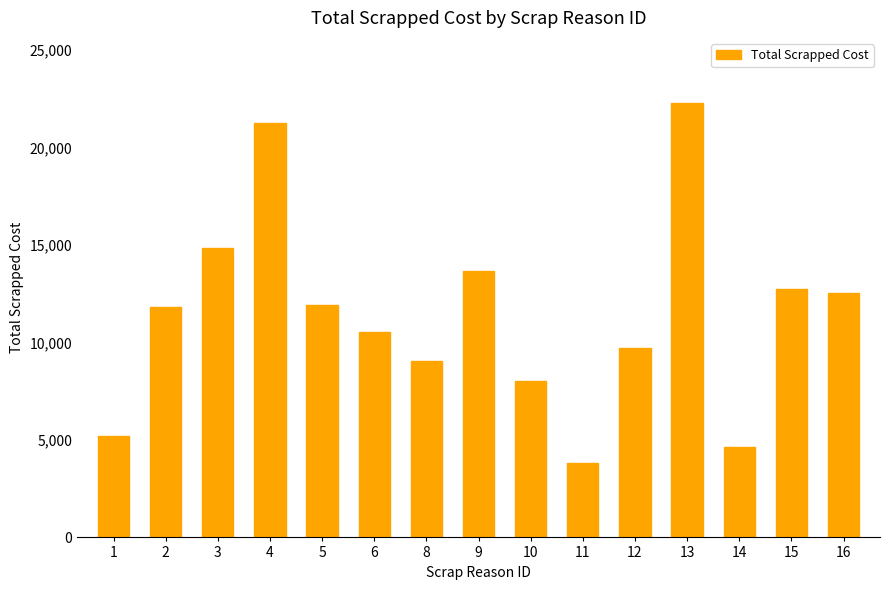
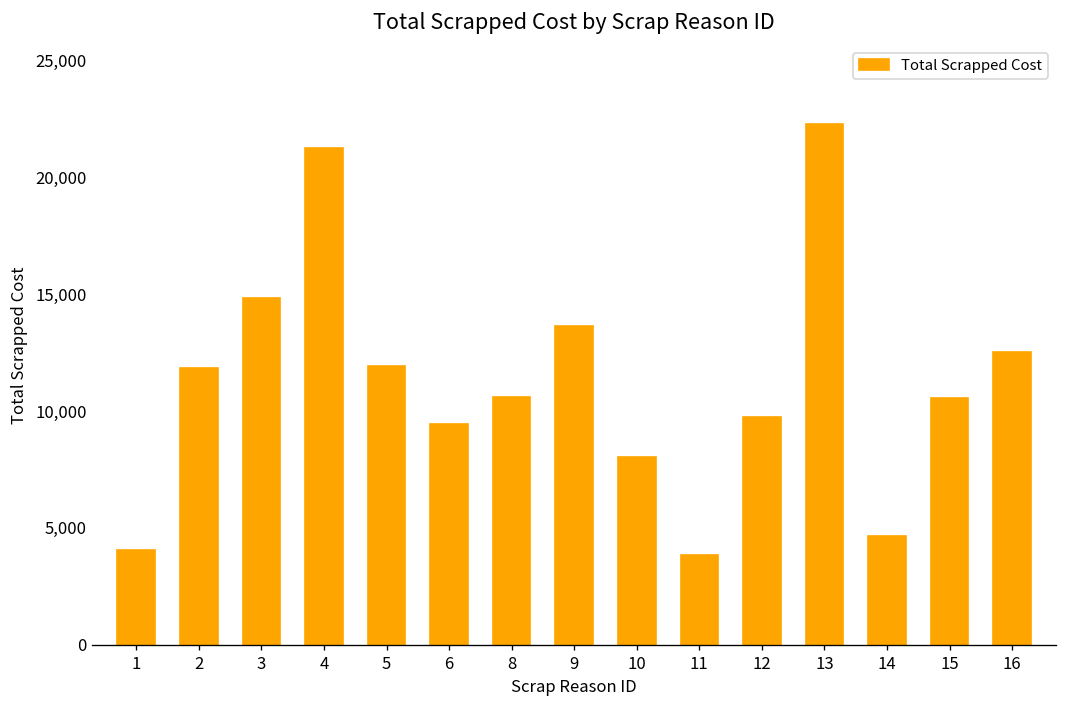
  {
-   "1": "5,200",
+   "1": "4,100",
    "2": "11,800",
    "3": "14,800",
    "4": "21,200",
    "5": "11,900",
-   "6": "10,500",
-   "8": "9,100",
+   "6": "9,400",
+   "8": "10,600",
    "9": "13,700",
    "10": "8,000",
    "11": "3,800",
    "12": "9,700",
    "13": "22,300",
    "14": "4,600",
-   "15": "12,800",
+   "15": "10,500",
    "16": "12,500"
  }
